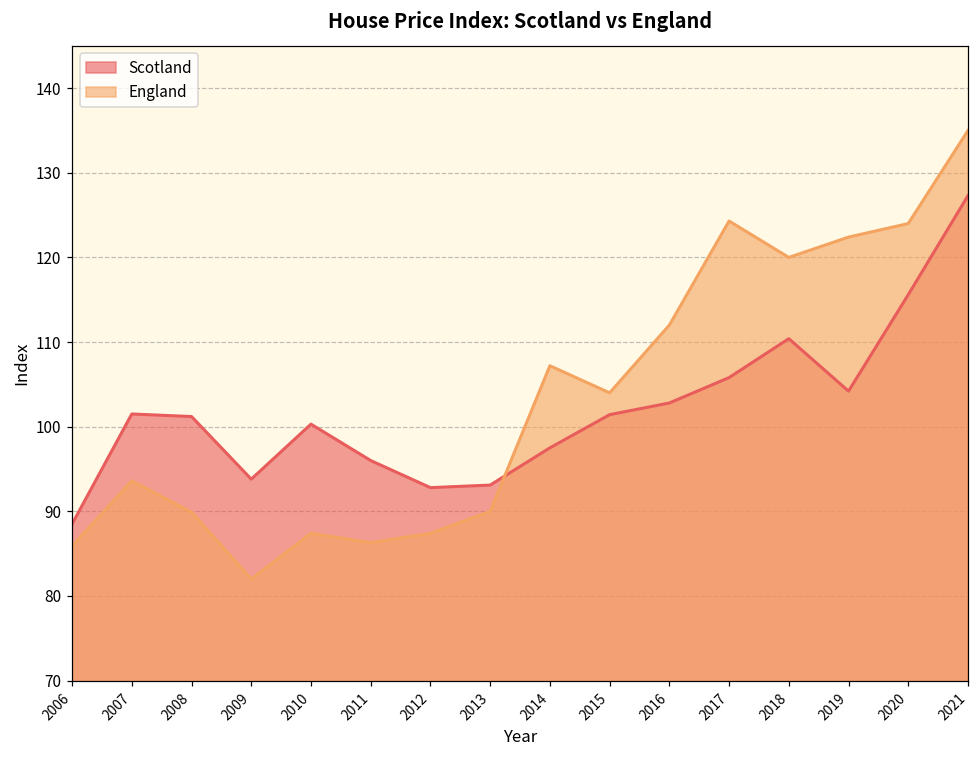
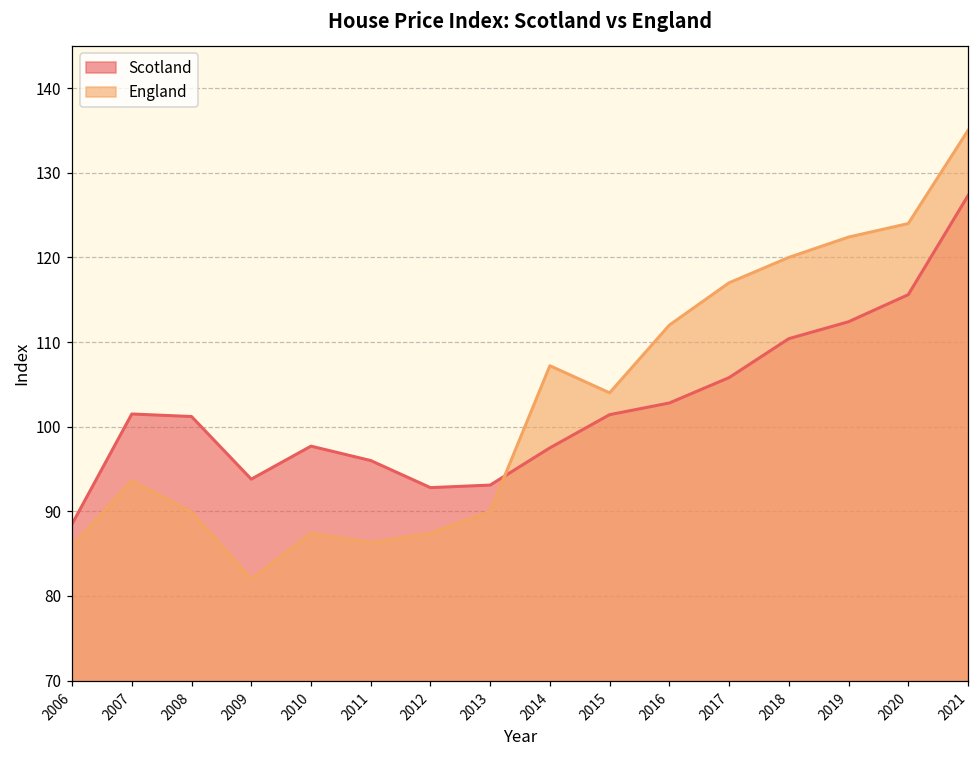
  {
    "Scotland": {
      "2006": 89,
      "2007": 102,
      "2008": 101,
      "2009": 94,
-     "2010": 100,
+     "2010": 98,
      "2011": 96,
      "2012": 93,
      "2013": 93,
      "2014": 98,
      "2015": 101,
      "2016": 103,
      "2017": 106,
      "2018": 110,
-     "2019": 104,
+     "2019": 112,
      "2020": 116,
      "2021": 127
    },
    "England": {
      "2006": 86,
      "2007": 94,
      "2008": 90,
      "2009": 82,
      "2010": 87,
      "2011": 86,
      "2012": 87,
      "2013": 90,
      "2014": 107,
      "2015": 104,
      "2016": 112,
-     "2017": 124,
+     "2017": 117,
      "2018": 120,
      "2019": 122,
      "2020": 124,
      "2021": 135
    }
  }
